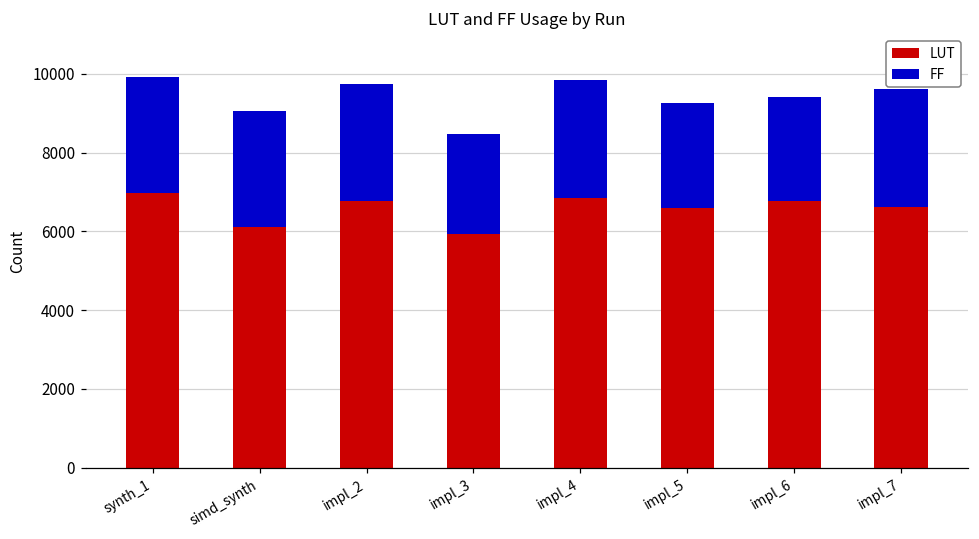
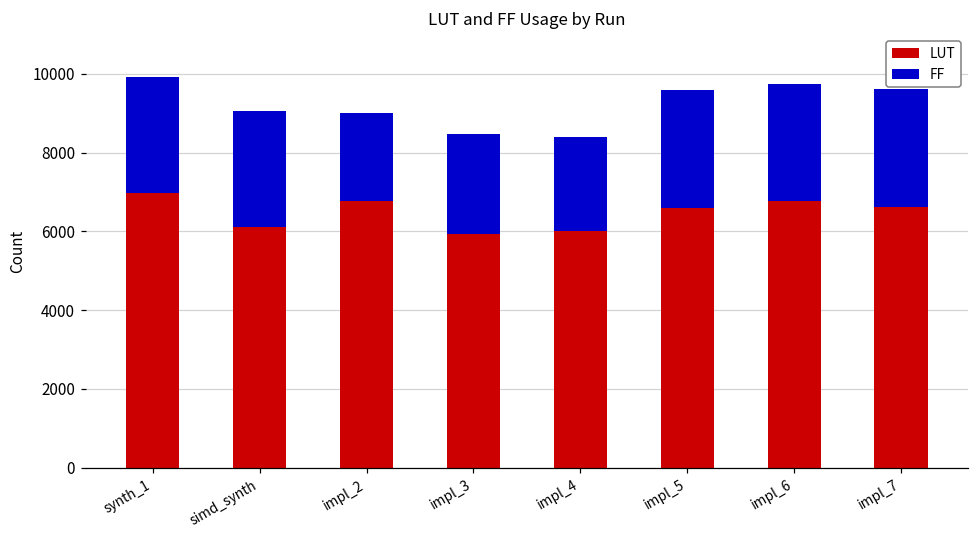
  {
    "LUT": {
      "synth_1": 7000,
      "simd_synth": 6100,
      "impl_2": 6800,
      "impl_3": 5900,
-     "impl_4": 6900,
+     "impl_4": 6000,
      "impl_5": 6600,
      "impl_6": 6800,
      "impl_7": 6600
    },
    "FF": {
      "synth_1": 3000,
      "simd_synth": 3000,
-     "impl_2": 3000,
+     "impl_2": 2200,
      "impl_3": 2500,
-     "impl_4": 3000,
-     "impl_5": 2700,
-     "impl_6": 2700,
+     "impl_4": 2400,
+     "impl_5": 3000,
+     "impl_6": 3000,
      "impl_7": 3000
    }
  }
